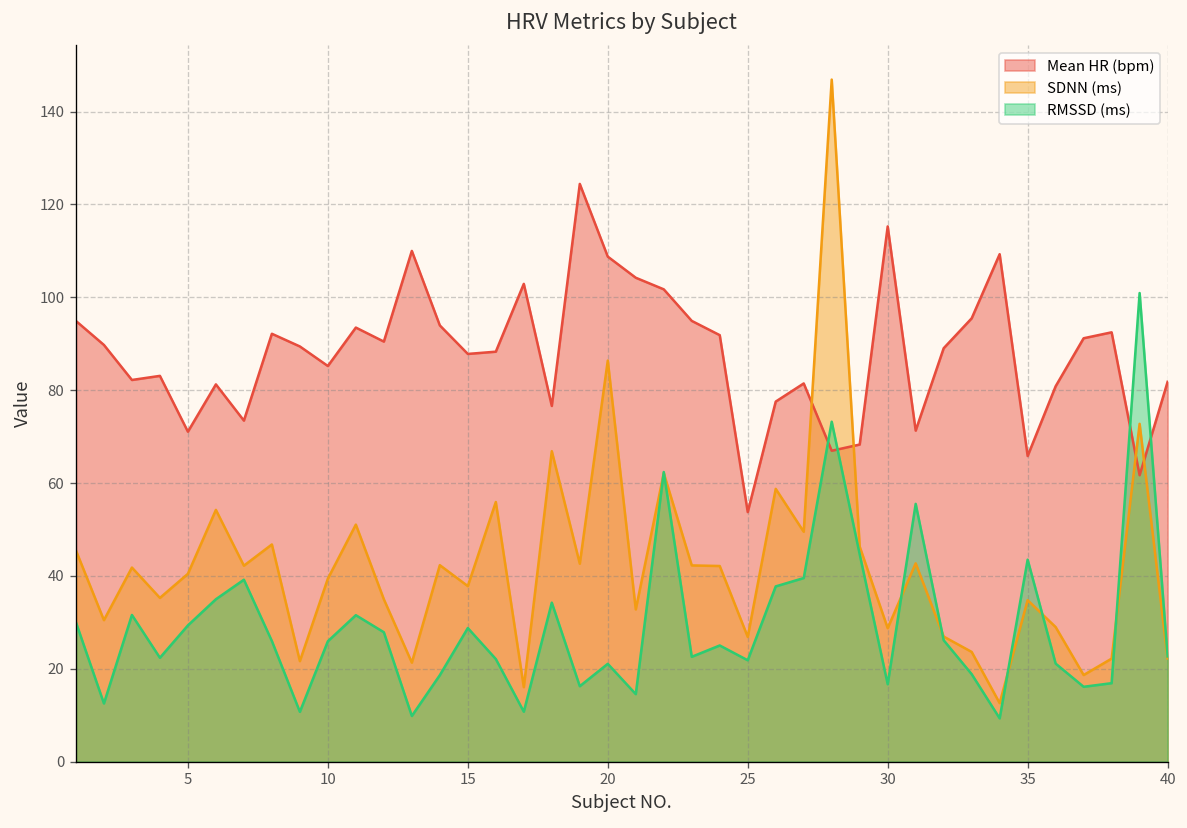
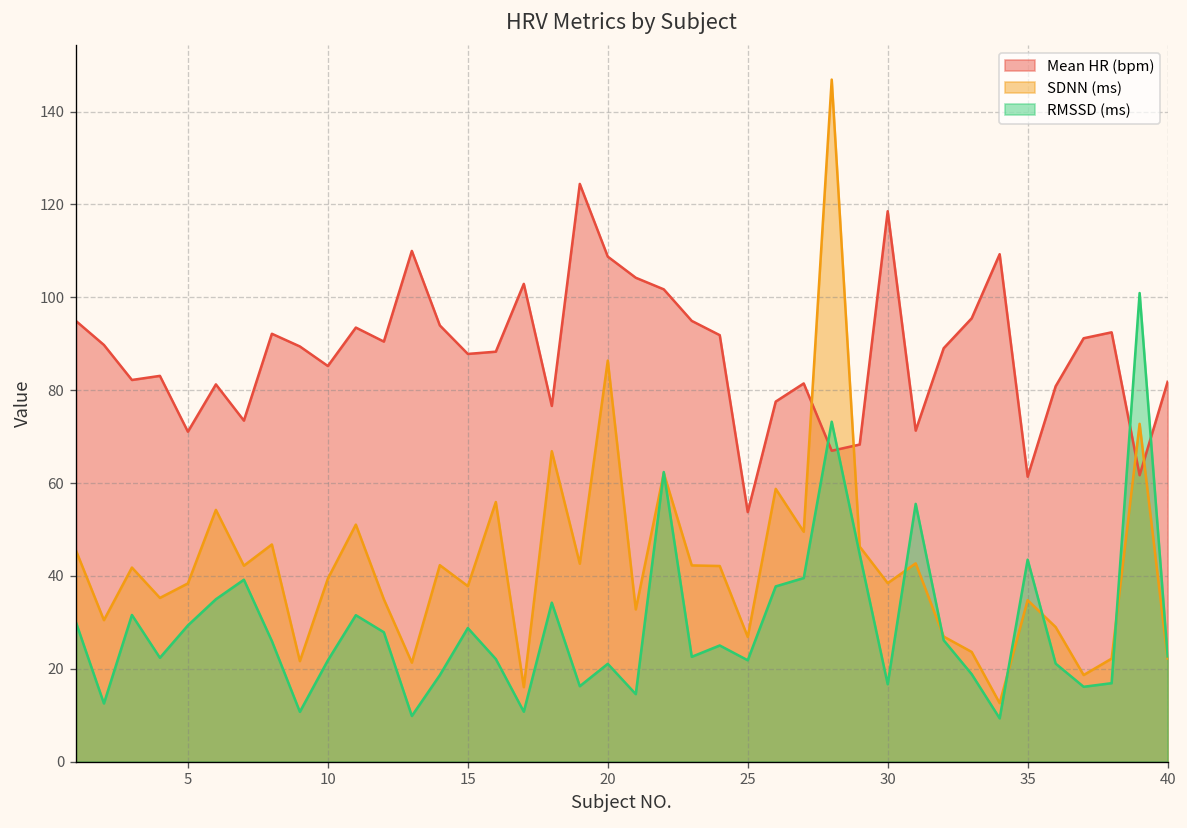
  {
    "Mean HR (bpm)": {
      "5": 71,
      "10": 85,
      "15": 88,
      "20": 109,
      "25": 54,
-     "30": 115,
-     "35": 66,
+     "30": 119,
+     "35": 61,
      "40": 82
    },
    "SDNN (ms)": {
-     "5": 40,
+     "5": 38,
      "10": 39,
      "15": 38,
      "20": 86,
      "25": 27,
-     "30": 29,
+     "30": 38,
      "35": 35
    },
    "RMSSD (ms)": {
      "5": 29,
-     "10": 26,
+     "10": 22,
      "15": 29,
      "20": 21,
      "25": 22,
      "30": 17,
      "35": 43
    }
  }
